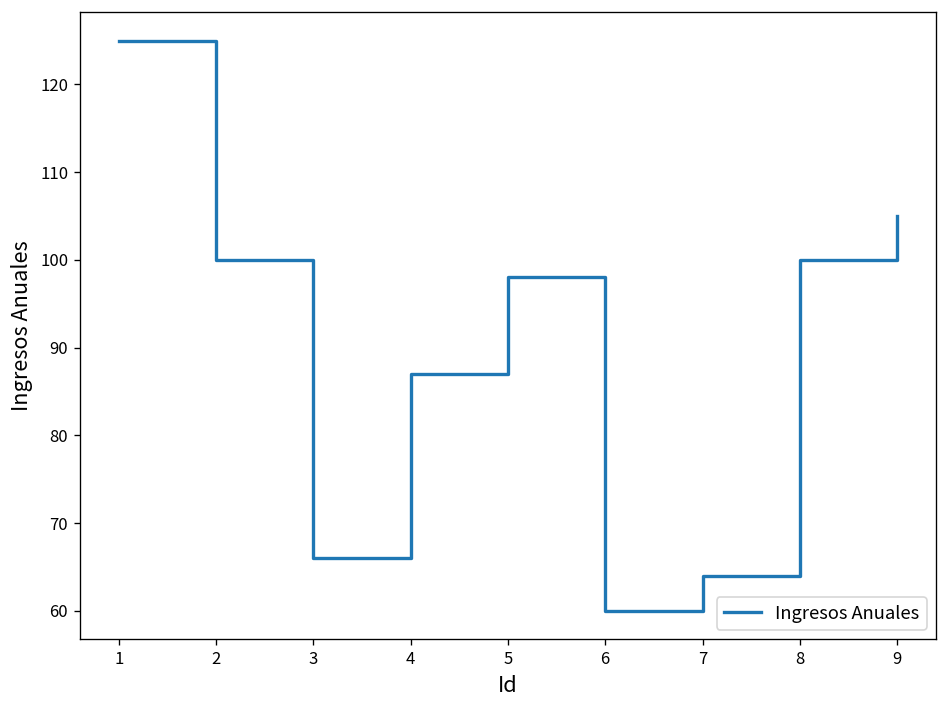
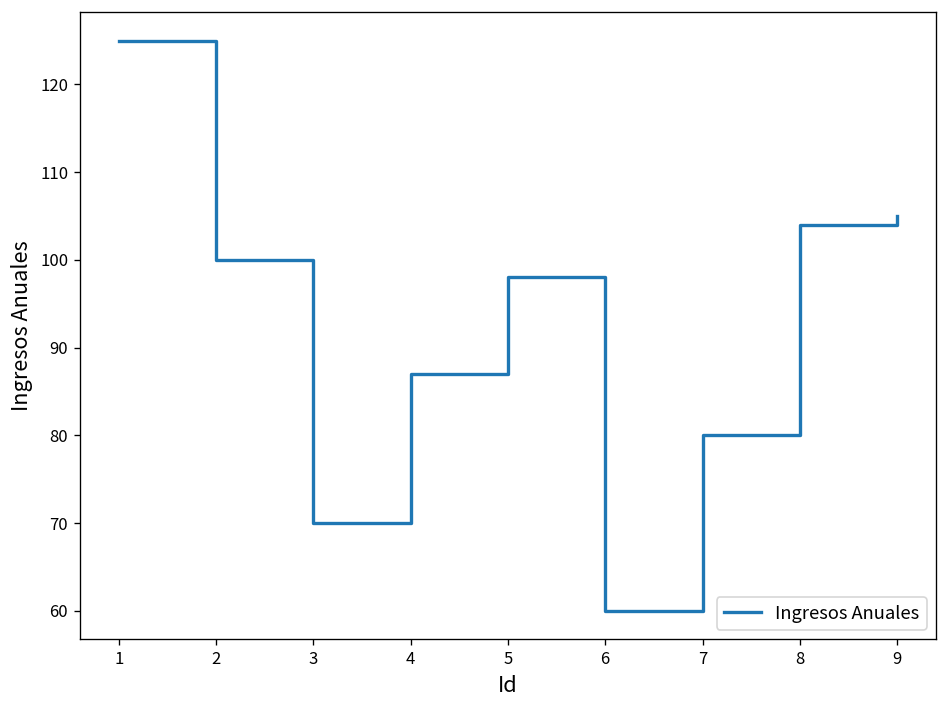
  {
    "1": 125,
    "2": 100,
-   "3": 66,
+   "3": 70,
    "4": 87,
    "5": 98,
    "6": 60,
-   "7": 64,
-   "8": 100,
+   "7": 80,
+   "8": 104,
    "9": 105
  }
